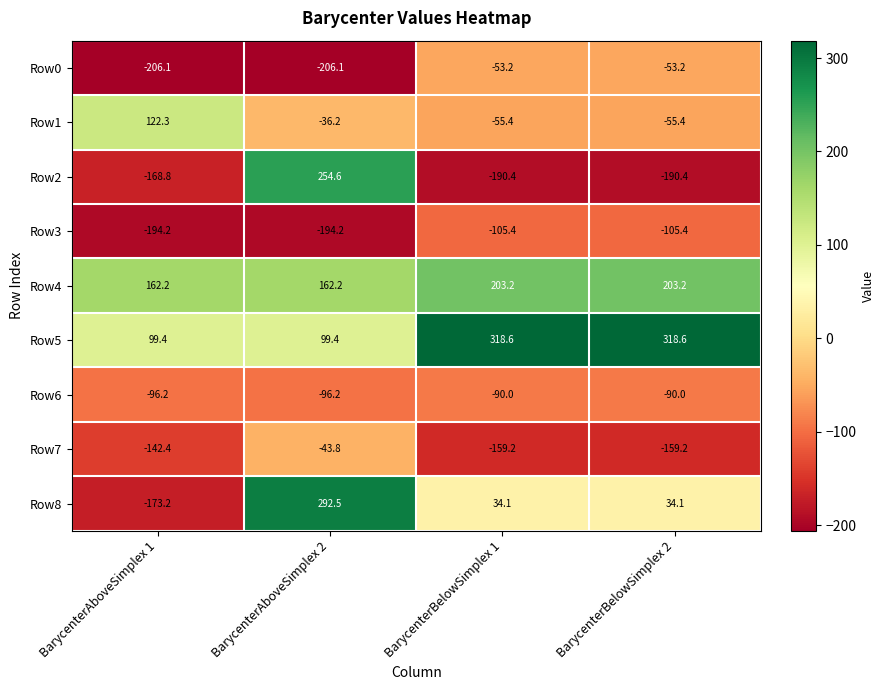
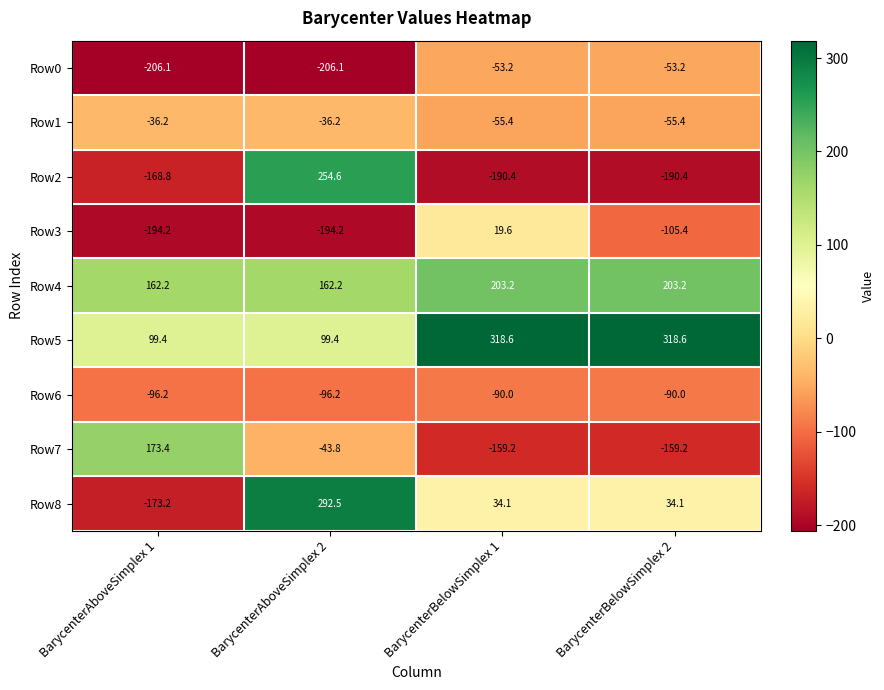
  {
    "Row0": {
      "BarycenterAboveSimplex 1": -206.1,
      "BarycenterAboveSimplex 2": -206.1,
      "BarycenterBelowSimplex 1": -53.2,
      "BarycenterBelowSimplex 2": -53.2
    },
    "Row1": {
-     "BarycenterAboveSimplex 1": 122.3,
+     "BarycenterAboveSimplex 1": -36.2,
      "BarycenterAboveSimplex 2": -36.2,
      "BarycenterBelowSimplex 1": -55.4,
      "BarycenterBelowSimplex 2": -55.4
    },
    "Row2": {
      "BarycenterAboveSimplex 1": -168.8,
      "BarycenterAboveSimplex 2": 254.6,
      "BarycenterBelowSimplex 1": -190.4,
      "BarycenterBelowSimplex 2": -190.4
    },
    "Row3": {
      "BarycenterAboveSimplex 1": -194.2,
      "BarycenterAboveSimplex 2": -194.2,
-     "BarycenterBelowSimplex 1": -105.4,
+     "BarycenterBelowSimplex 1": 19.6,
      "BarycenterBelowSimplex 2": -105.4
    },
    "Row4": {
      "BarycenterAboveSimplex 1": 162.2,
      "BarycenterAboveSimplex 2": 162.2,
      "BarycenterBelowSimplex 1": 203.2,
      "BarycenterBelowSimplex 2": 203.2
    },
    "Row5": {
      "BarycenterAboveSimplex 1": 99.4,
      "BarycenterAboveSimplex 2": 99.4,
      "BarycenterBelowSimplex 1": 318.6,
      "BarycenterBelowSimplex 2": 318.6
    },
    "Row6": {
      "BarycenterAboveSimplex 1": -96.2,
      "BarycenterAboveSimplex 2": -96.2,
      "BarycenterBelowSimplex 1": -90.0,
      "BarycenterBelowSimplex 2": -90.0
    },
    "Row7": {
-     "BarycenterAboveSimplex 1": -142.4,
+     "BarycenterAboveSimplex 1": 173.4,
      "BarycenterAboveSimplex 2": -43.8,
      "BarycenterBelowSimplex 1": -159.2,
      "BarycenterBelowSimplex 2": -159.2
    },
    "Row8": {
      "BarycenterAboveSimplex 1": -173.2,
      "BarycenterAboveSimplex 2": 292.5,
      "BarycenterBelowSimplex 1": 34.1,
      "BarycenterBelowSimplex 2": 34.1
    }
  }
